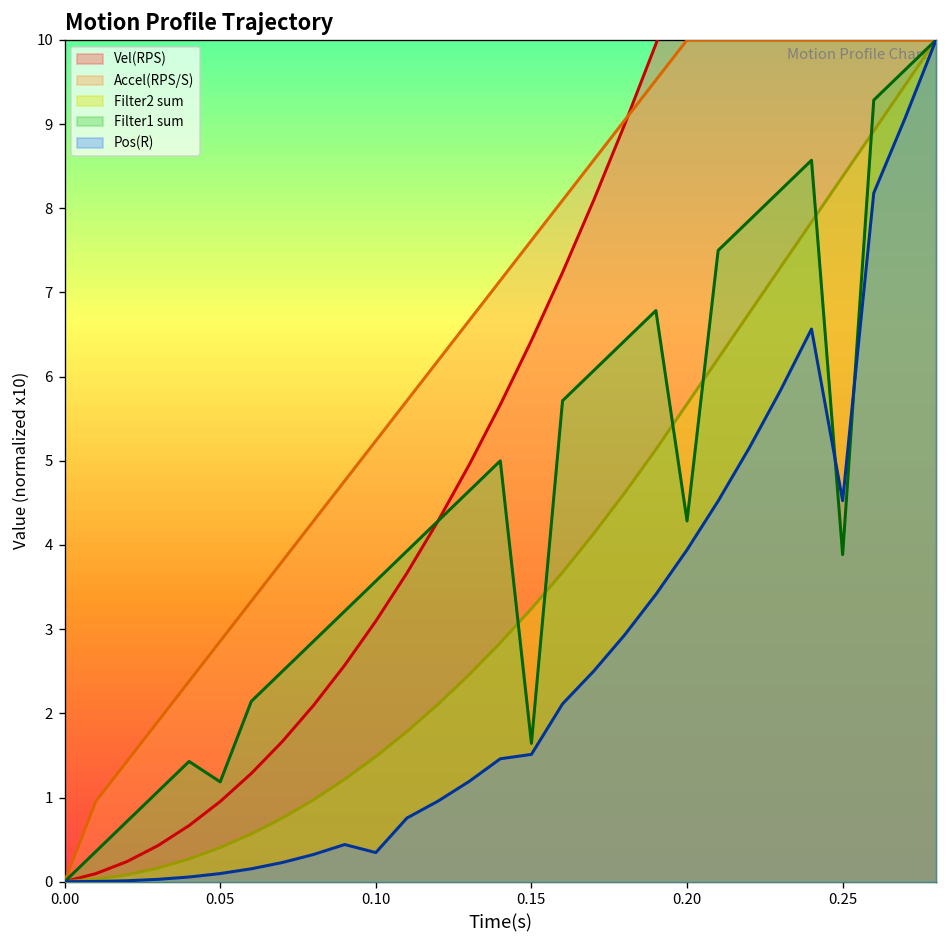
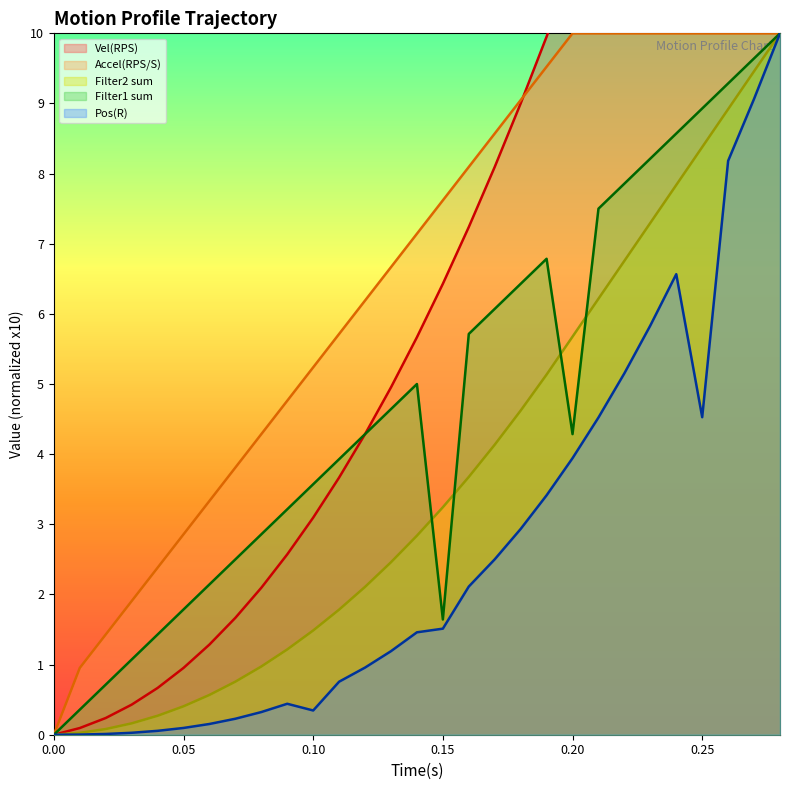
  {
    "Filter1 sum": {
-     "0.05": 1.2,
+     "0.05": 1.8,
      "0.10": 3.6,
      "0.15": 1.6,
      "0.20": 4.3,
-     "0.25": 3.9
+     "0.25": 8.9
    },
    "Pos(R)": {
      "0.05": 0.1,
      "0.10": 0.3,
      "0.15": 1.5,
      "0.20": 3.9,
      "0.25": 4.5
    }
  }
